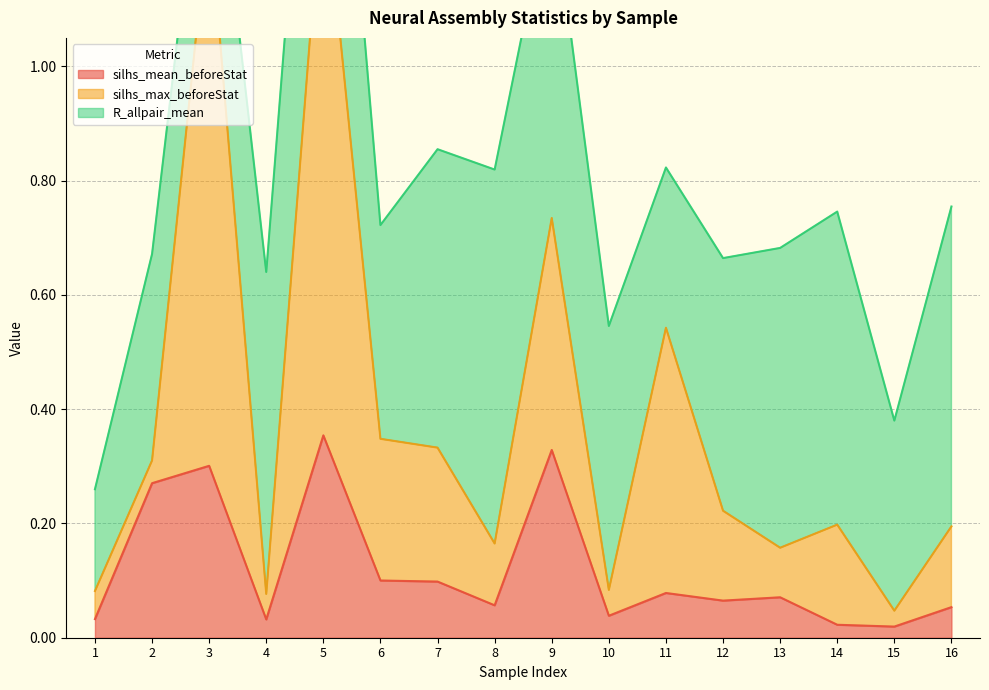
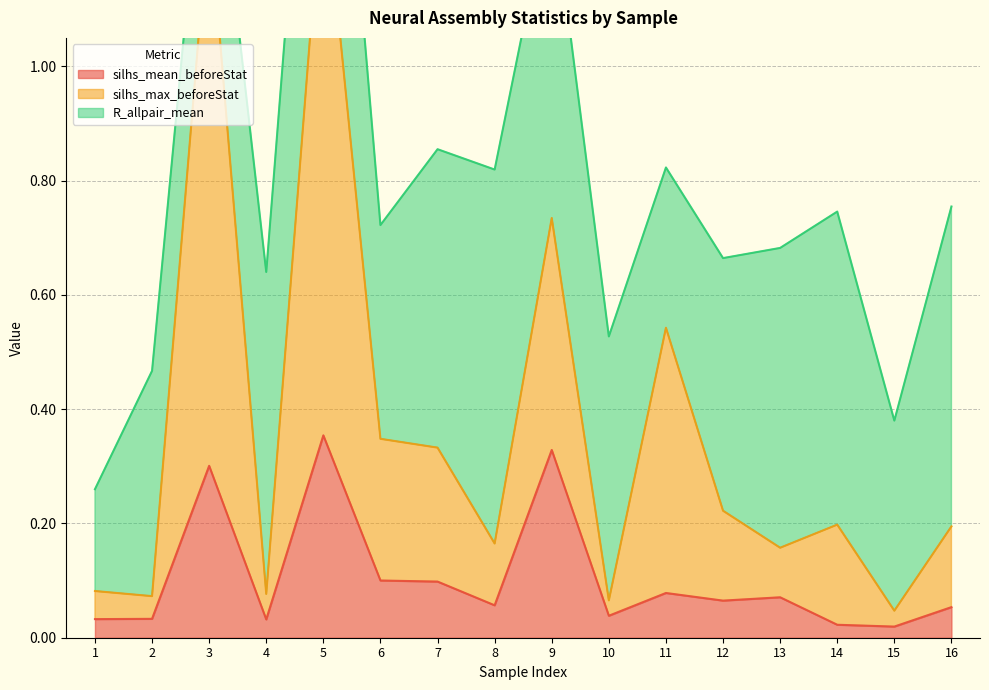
  {
    "silhs_mean_beforeStat": {
      "1": 0.03,
-     "2": 0.27,
+     "2": 0.03,
      "3": 0.30,
      "4": 0.03,
      "5": 0.35,
      "6": 0.10,
      "7": 0.10,
      "8": 0.06,
      "9": 0.33,
      "10": 0.04,
      "11": 0.08,
      "12": 0.06,
      "13": 0.07,
      "14": 0.02,
      "15": 0.02,
      "16": 0.05
    },
    "silhs_max_beforeStat": {
      "1": 0.05,
      "2": 0.04,
      "4": 0.04,
      "6": 0.25,
      "7": 0.23,
      "8": 0.11,
      "9": 0.41,
-     "10": 0.05,
+     "10": 0.03,
      "11": 0.46,
      "12": 0.16,
      "13": 0.09,
      "14": 0.18,
      "15": 0.03,
      "16": 0.14
    },
    "R_allpair_mean": {
      "1": 0.18,
-     "2": 0.36,
+     "2": 0.39,
      "4": 0.56,
      "6": 0.37,
      "7": 0.52,
      "8": 0.65,
      "10": 0.46,
      "11": 0.28,
      "12": 0.44,
      "13": 0.52,
      "14": 0.55,
      "15": 0.33,
      "16": 0.56
    }
  }
